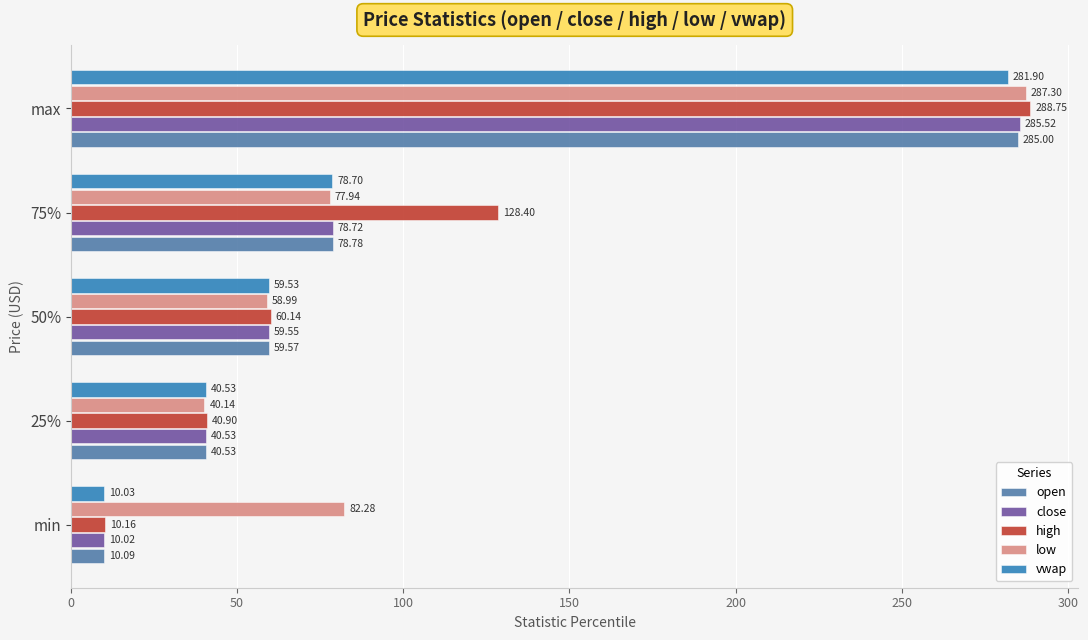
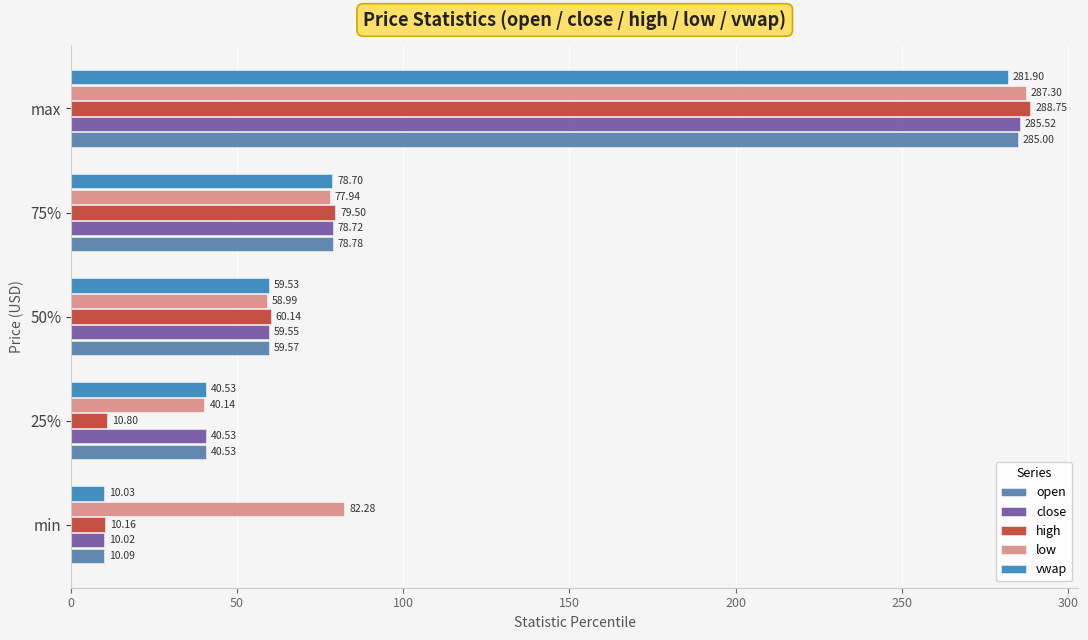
  {
    "high": {
      "max": 288.75,
-     "75%": 128.40,
+     "75%": 79.50,
      "50%": 60.14,
-     "25%": 40.90,
+     "25%": 10.80,
      "min": 10.16
    },
    "low": {
      "max": 287.30,
      "75%": 77.94,
      "50%": 58.99,
      "25%": 40.14,
      "min": 82.28
    }
  }
